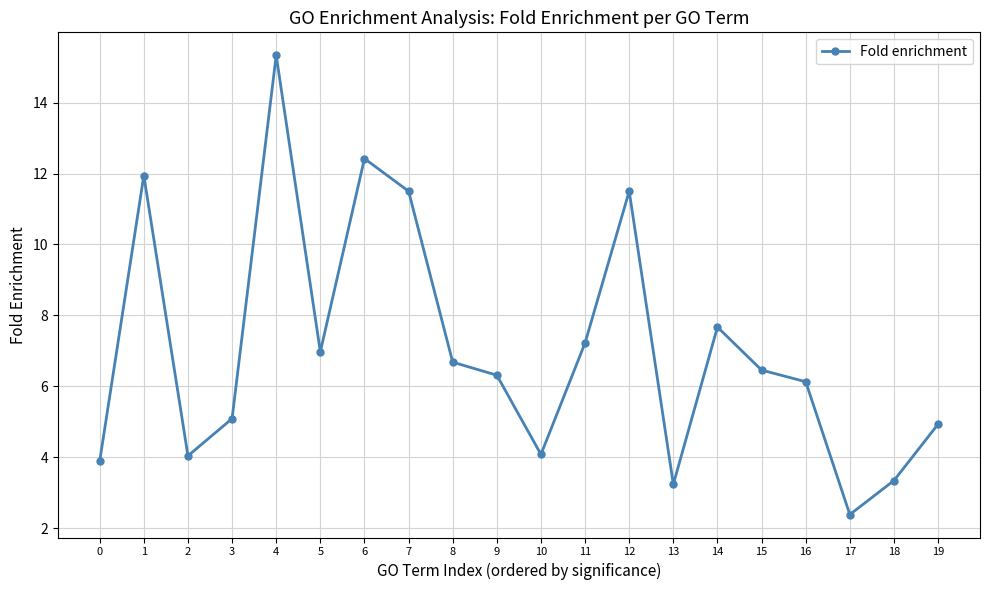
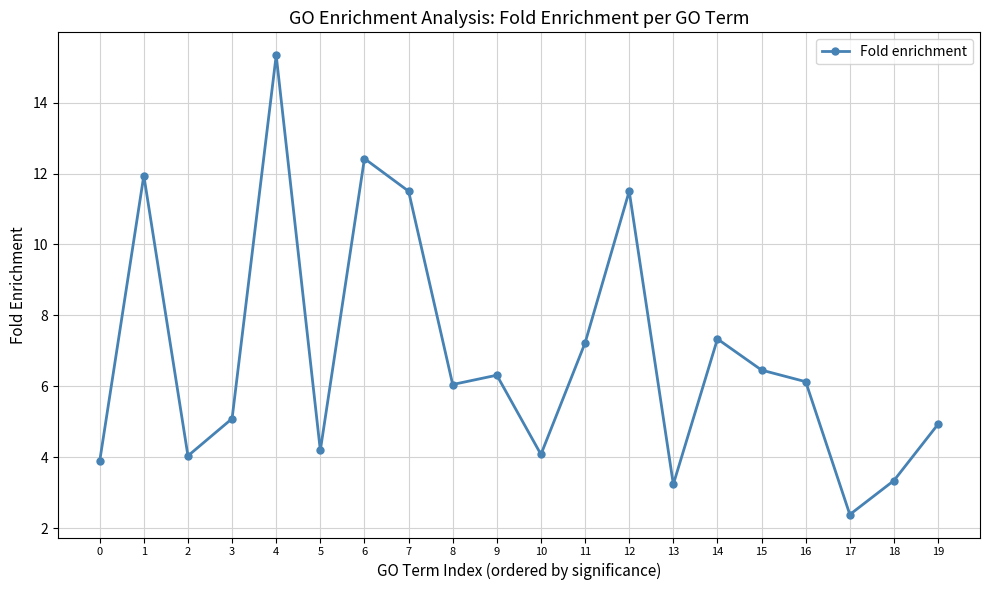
  {
    "0": 3.9,
    "1": 11.9,
    "2": 4.0,
    "3": 5.1,
    "4": 15.3,
-   "5": 7.0,
+   "5": 4.2,
    "6": 12.4,
    "7": 11.5,
-   "8": 6.7,
+   "8": 6.0,
    "9": 6.3,
    "10": 4.1,
    "11": 7.2,
    "12": 11.5,
    "13": 3.2,
-   "14": 7.7,
+   "14": 7.3,
    "15": 6.5,
    "16": 6.1,
    "17": 2.4,
    "18": 3.3,
    "19": 4.9
  }
